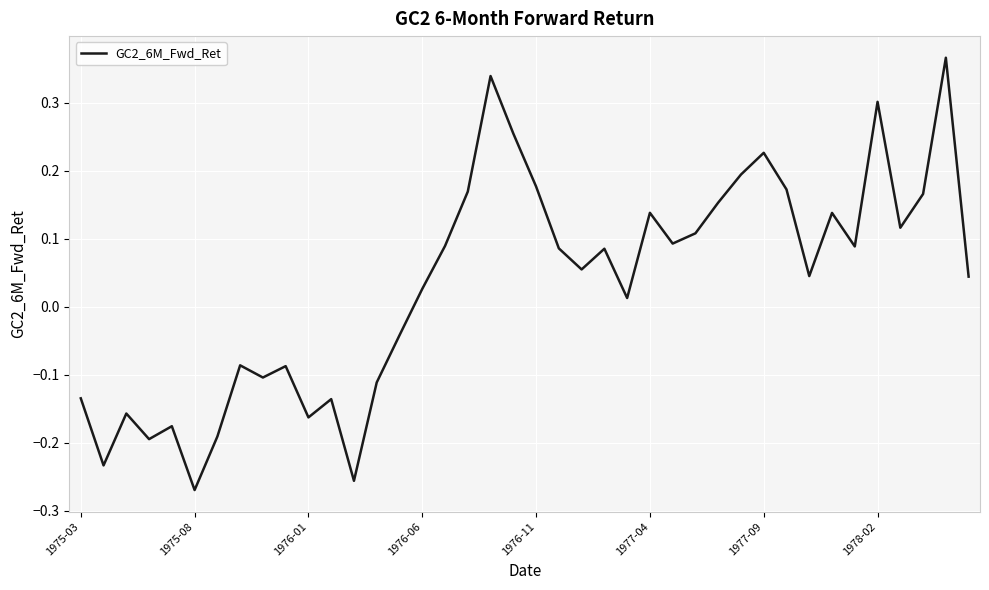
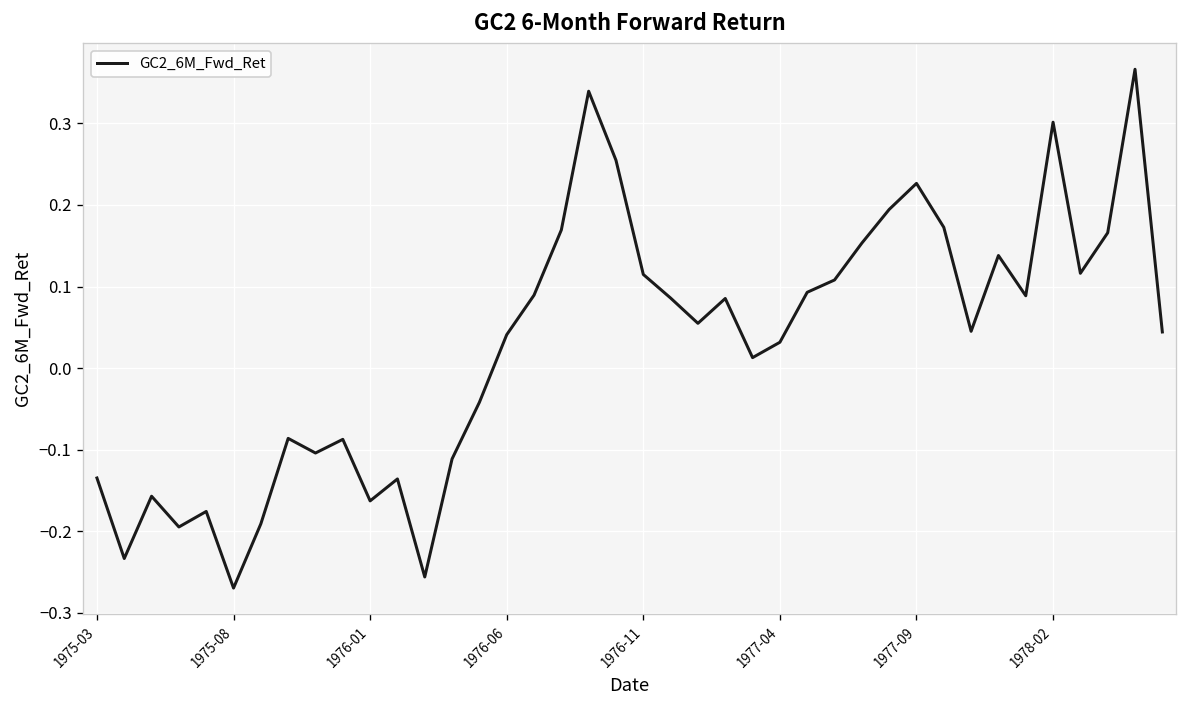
  {
    "1975-03": -0.13,
    "1975-08": -0.27,
    "1976-01": -0.16,
-   "1976-06": 0.03,
-   "1976-11": 0.18,
-   "1977-04": 0.14,
+   "1976-06": 0.04,
+   "1976-11": 0.11,
+   "1977-04": 0.03,
    "1977-09": 0.23,
    "1978-02": 0.30
  }
